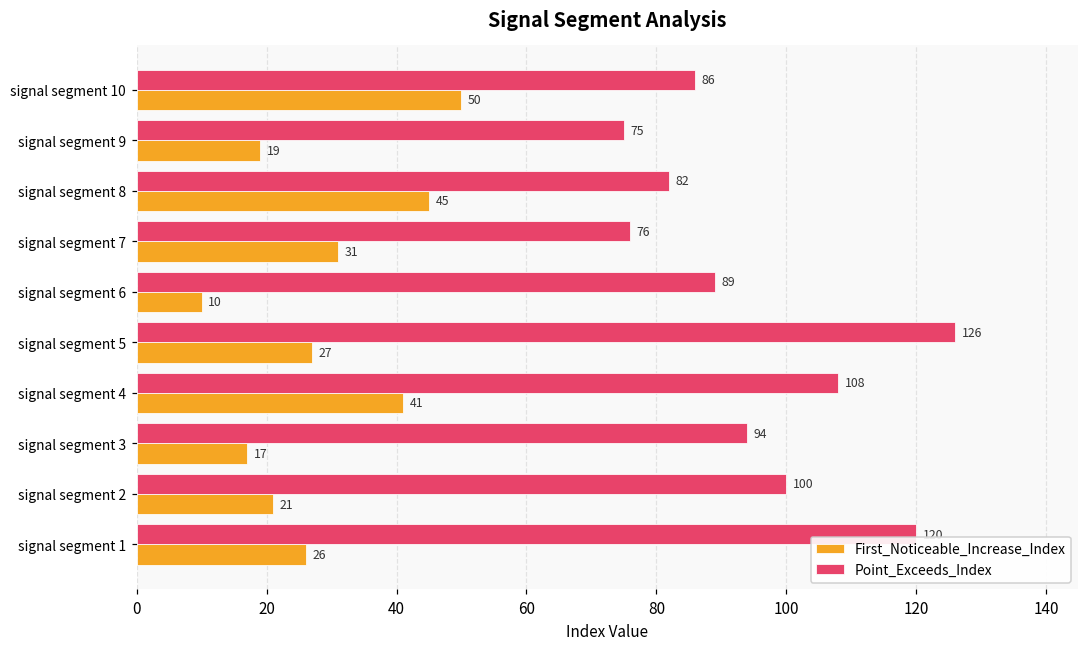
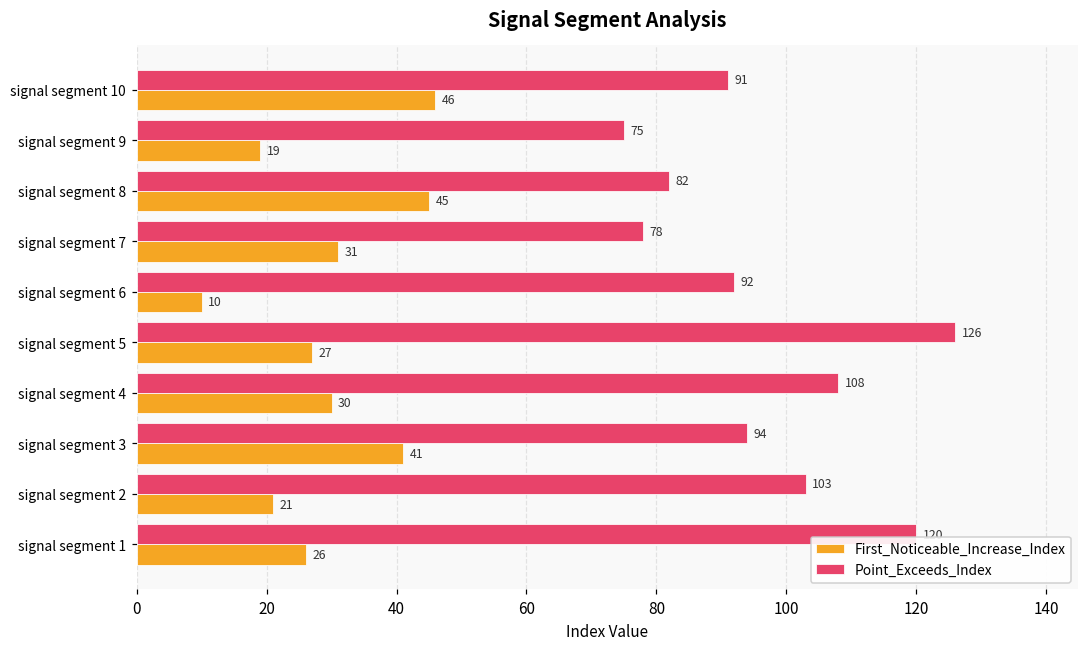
  {
    "First_Noticeable_Increase_Index": {
-     "signal segment 10": 50,
+     "signal segment 10": 46,
      "signal segment 9": 19,
      "signal segment 8": 45,
      "signal segment 7": 31,
      "signal segment 6": 10,
      "signal segment 5": 27,
-     "signal segment 4": 41,
-     "signal segment 3": 17,
+     "signal segment 4": 30,
+     "signal segment 3": 41,
      "signal segment 2": 21,
      "signal segment 1": 26
    },
    "Point_Exceeds_Index": {
-     "signal segment 10": 86,
+     "signal segment 10": 91,
      "signal segment 9": 75,
      "signal segment 8": 82,
-     "signal segment 7": 76,
-     "signal segment 6": 89,
+     "signal segment 7": 78,
+     "signal segment 6": 92,
      "signal segment 5": 126,
      "signal segment 4": 108,
      "signal segment 3": 94,
-     "signal segment 2": 100
+     "signal segment 2": 103
    }
  }
